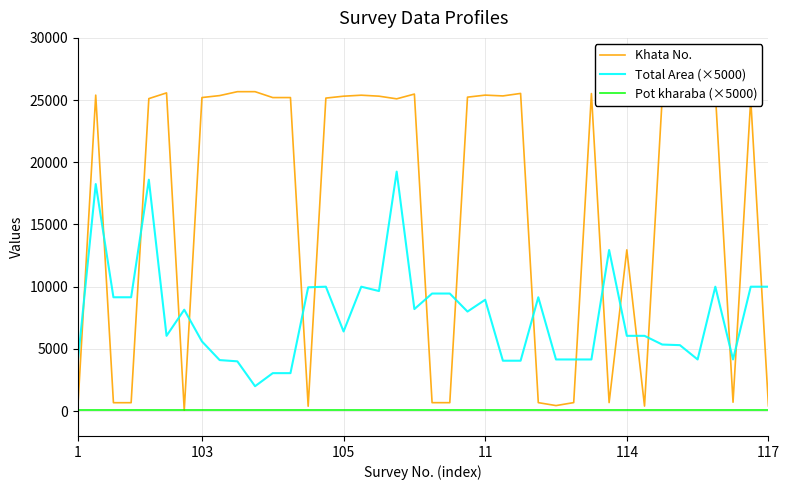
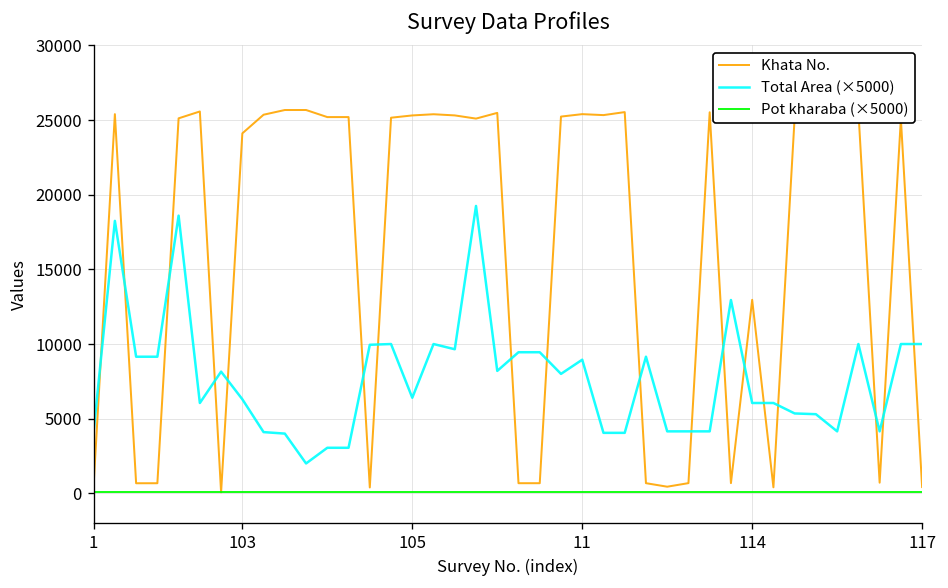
  {
    "Khata No.": {
-     "103": 25200,
+     "103": 24100,
      "105": 25300,
      "114": 13000,
      "117": 400
    },
    "Total Area (×5000)": {
-     "103": 5600,
+     "103": 6300,
      "105": 6400,
      "114": 6100,
      "117": 10000
    },
    "Pot kharaba (×5000)": {
      "103": 100,
      "105": 100,
      "114": 100,
      "117": 100
    }
  }
